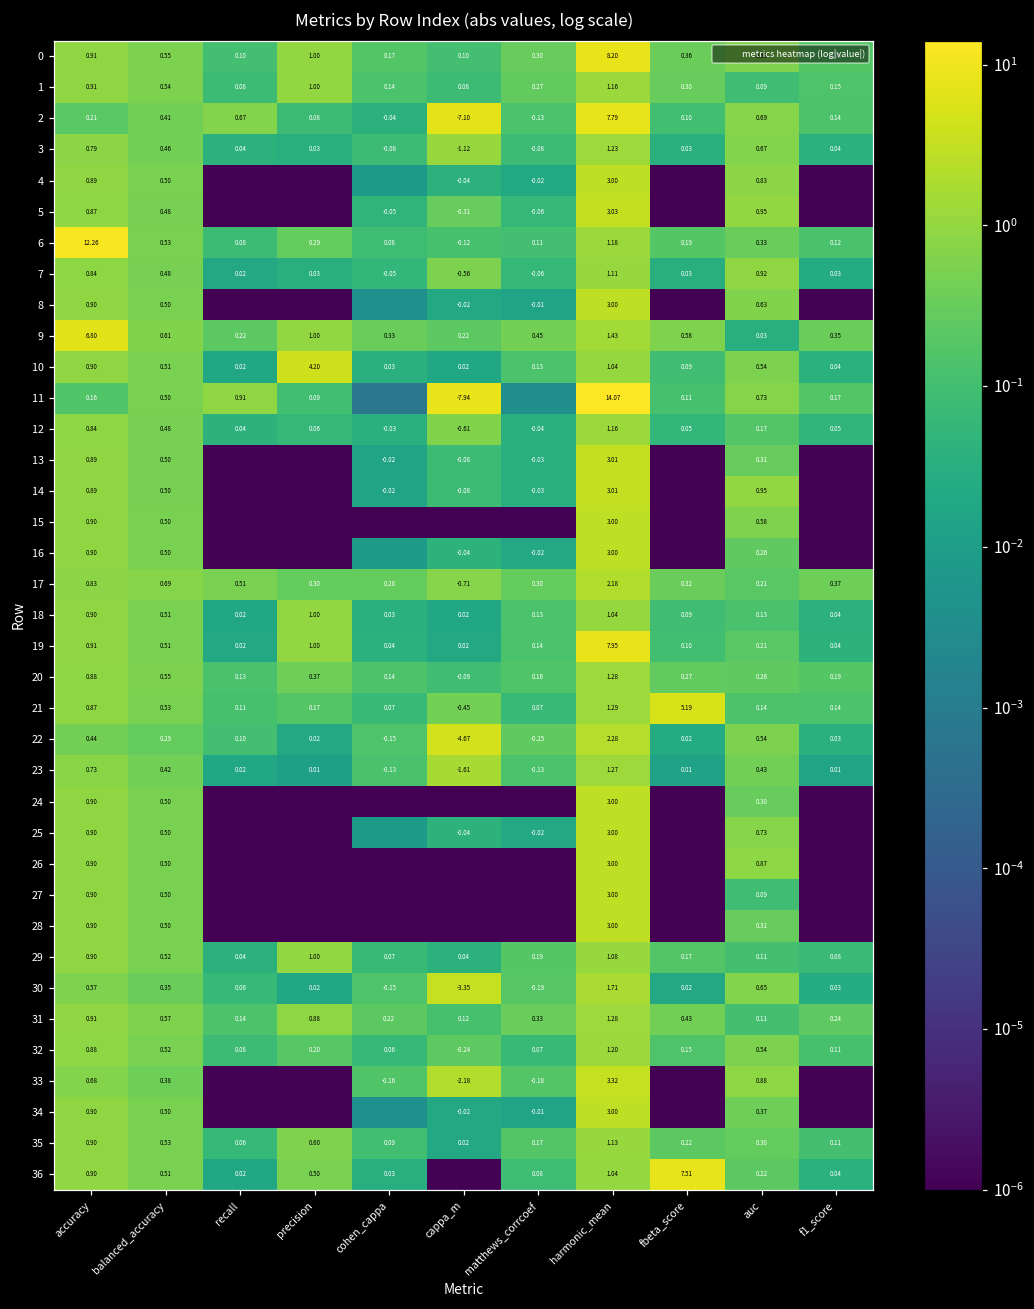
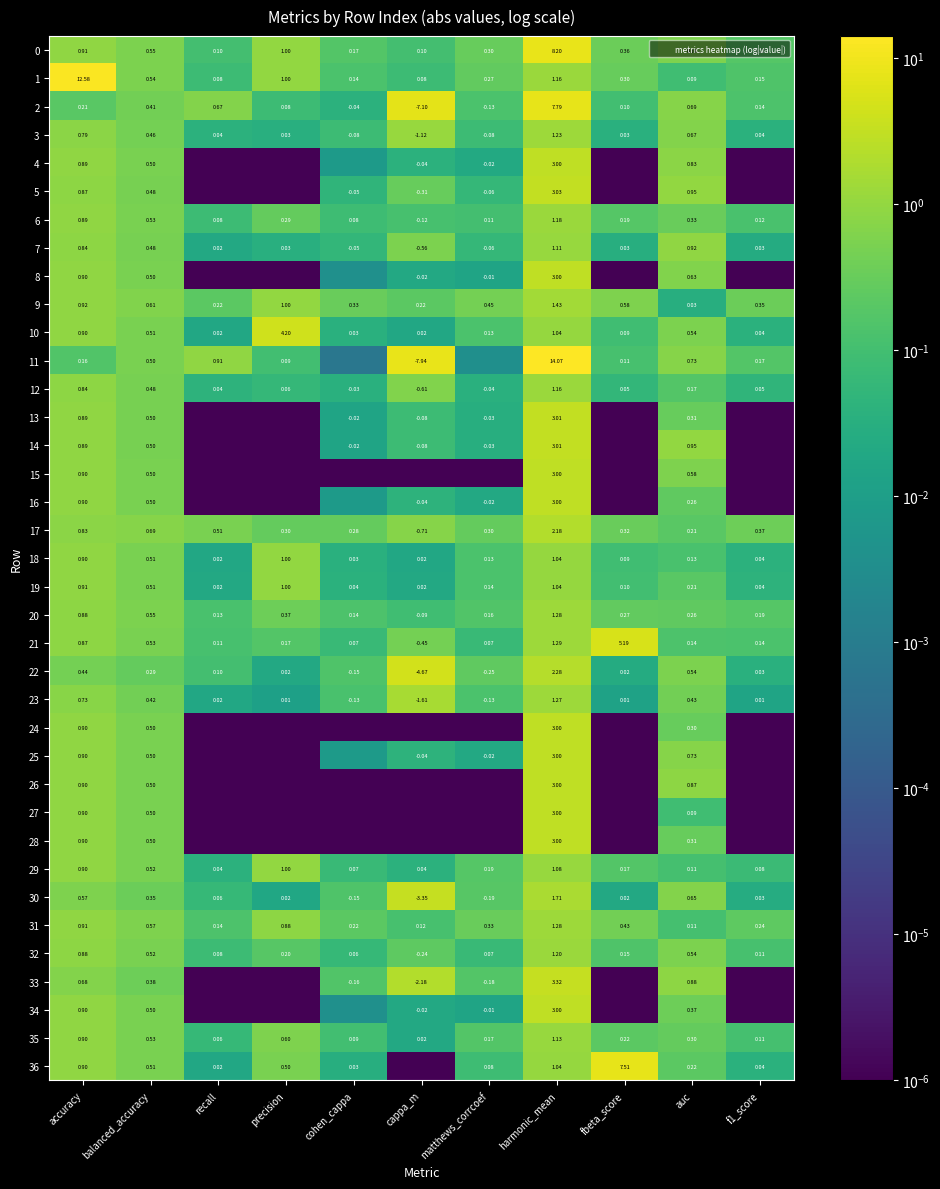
  {
    "1": {
-     "accuracy": 0.91,
+     "accuracy": 12.58,
      "balanced_accuracy": 0.54,
      "recall": 0.08,
      "precision": 1.00,
      "cohen_cappa": 0.14,
      "cappa_m": 0.08,
      "matthews_corrcoef": 0.27,
      "harmonic_mean": 1.16,
      "fbeta_score": 0.30,
      "auc": 0.09,
      "f1_score": 0.15
    },
    "6": {
-     "accuracy": 12.26,
+     "accuracy": 0.89,
      "balanced_accuracy": 0.53,
      "recall": 0.08,
      "precision": 0.29,
      "cohen_cappa": 0.08,
      "cappa_m": -0.12,
      "matthews_corrcoef": 0.11,
      "harmonic_mean": 1.18,
      "fbeta_score": 0.19,
      "auc": 0.33,
      "f1_score": 0.12
    },
    "9": {
-     "accuracy": 6.80,
+     "accuracy": 0.92,
      "balanced_accuracy": 0.61,
      "recall": 0.22,
      "precision": 1.00,
      "cohen_cappa": 0.33,
      "cappa_m": 0.22,
      "matthews_corrcoef": 0.45,
      "harmonic_mean": 1.43,
      "fbeta_score": 0.58,
      "auc": 0.03,
      "f1_score": 0.35
    },
    "19": {
      "accuracy": 0.91,
      "balanced_accuracy": 0.51,
      "recall": 0.02,
      "precision": 1.00,
      "cohen_cappa": 0.04,
      "cappa_m": 0.02,
      "matthews_corrcoef": 0.14,
-     "harmonic_mean": 7.95,
+     "harmonic_mean": 1.04,
      "fbeta_score": 0.10,
      "auc": 0.21,
      "f1_score": 0.04
    }
  }
